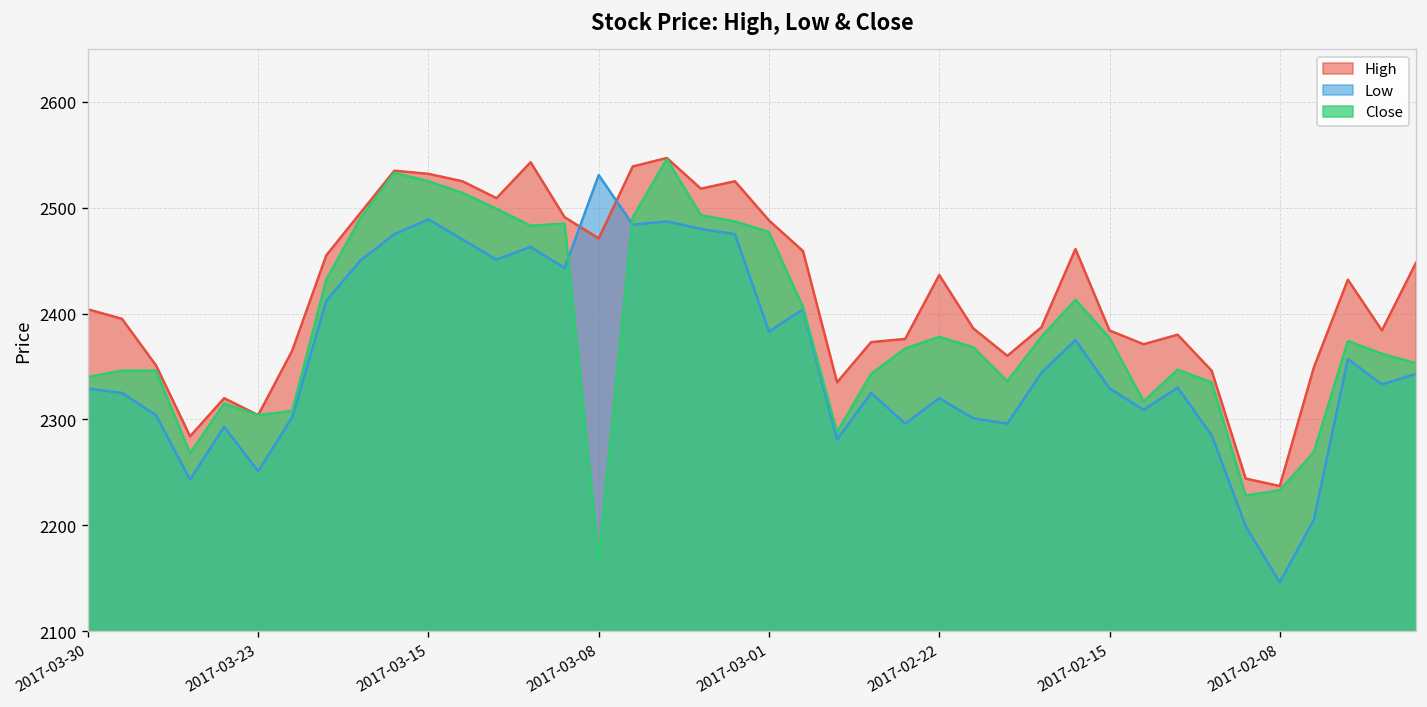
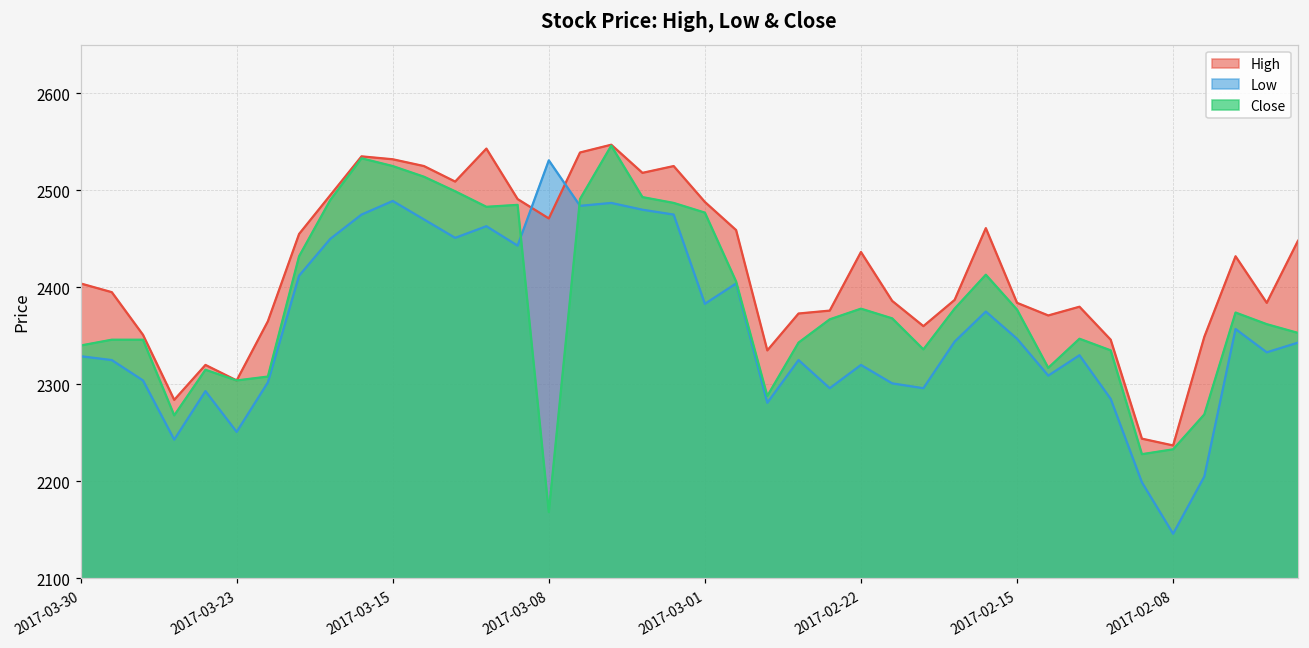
  {
    "High": {
      "2017-03-30": 2400,
      "2017-03-15": 2530,
      "2017-03-08": 2470,
      "2017-03-01": 2490,
      "2017-02-22": 2440,
      "2017-02-15": 2380,
      "2017-02-08": 2240
    },
    "Low": {
      "2017-03-30": 2330,
      "2017-03-23": 2250,
      "2017-03-15": 2490,
      "2017-03-08": 2530,
      "2017-03-01": 2380,
      "2017-02-22": 2320,
-     "2017-02-15": 2330,
+     "2017-02-15": 2350,
      "2017-02-08": 2150
    },
    "Close": {
      "2017-03-30": 2340,
      "2017-03-15": 2530,
      "2017-03-08": 2170,
      "2017-03-01": 2480,
      "2017-02-22": 2380,
      "2017-02-15": 2380,
      "2017-02-08": 2230
    }
  }
